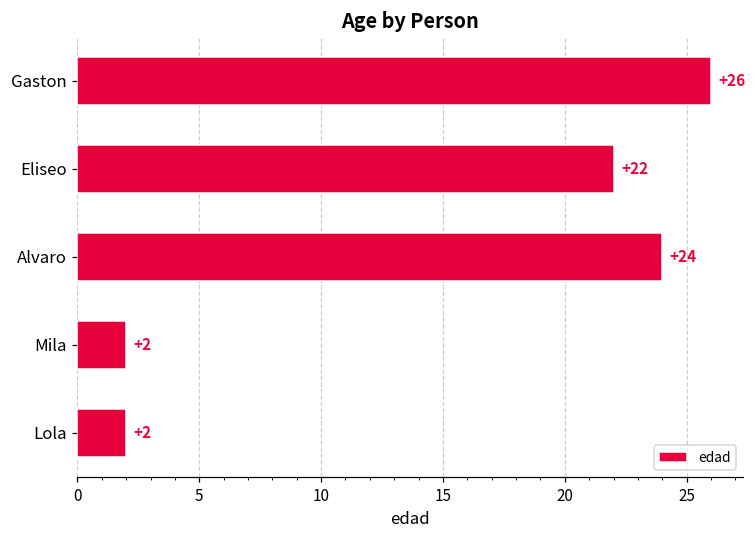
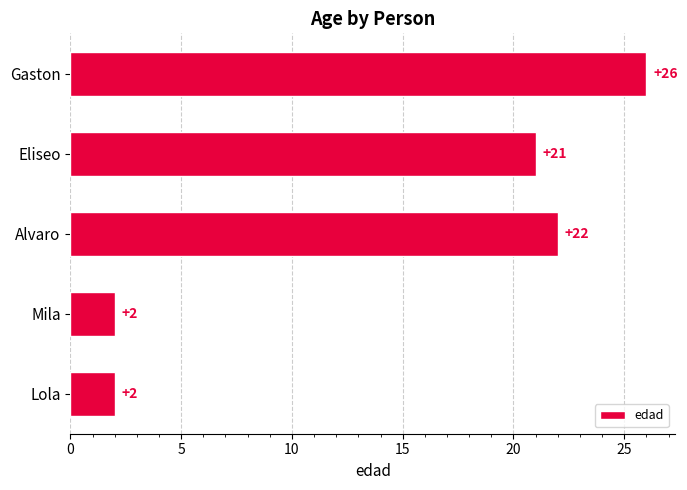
  {
    "Gaston": "+26",
-   "Eliseo": "+22",
-   "Alvaro": "+24",
+   "Eliseo": "+21",
+   "Alvaro": "+22",
    "Mila": "+2",
    "Lola": "+2"
  }
